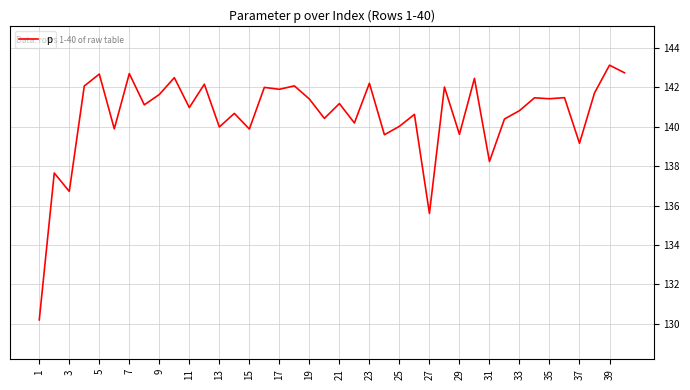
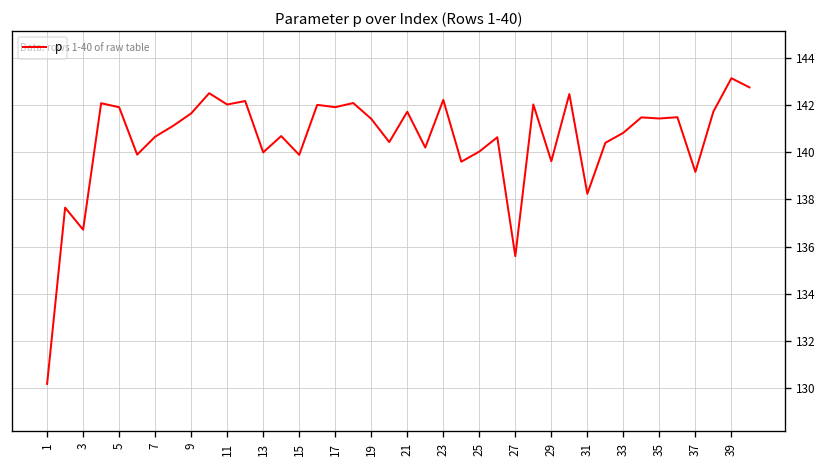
  {
    "1": 130.2,
    "3": 136.7,
-   "5": 142.7,
-   "7": 142.7,
+   "5": 141.9,
+   "7": 140.7,
    "9": 141.6,
-   "11": 141.0,
+   "11": 142.0,
    "13": 140.0,
    "15": 139.9,
    "17": 141.9,
    "19": 141.4,
-   "21": 141.2,
+   "21": 141.7,
    "23": 142.2,
    "25": 140.0,
    "27": 135.6,
    "29": 139.6,
    "31": 138.2,
    "33": 140.8,
    "35": 141.4,
    "37": 139.2,
    "39": 143.1
  }
